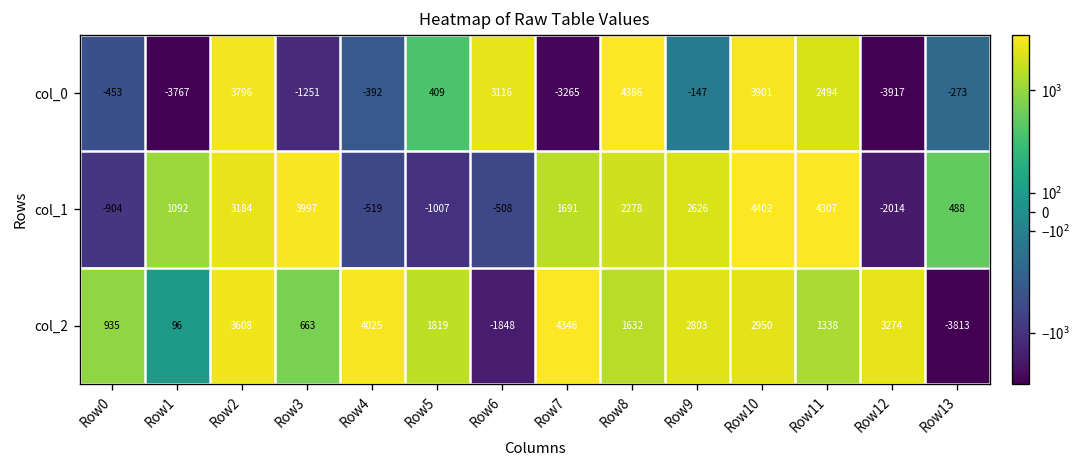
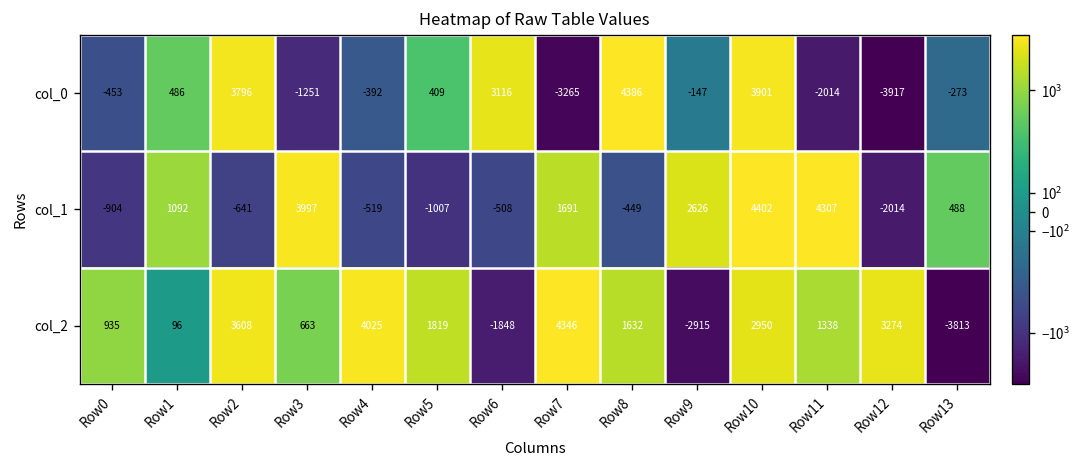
  {
    "col_0": {
      "Row0": -453,
-     "Row1": -3767,
+     "Row1": 486,
      "Row2": 3796,
      "Row3": -1251,
      "Row4": -392,
      "Row5": 409,
      "Row6": 3116,
      "Row7": -3265,
      "Row8": 4386,
      "Row9": -147,
      "Row10": 3901,
-     "Row11": 2494,
+     "Row11": -2014,
      "Row12": -3917,
      "Row13": -273
    },
    "col_1": {
      "Row0": -904,
      "Row1": 1092,
-     "Row2": 3184,
+     "Row2": -641,
      "Row3": 3997,
      "Row4": -519,
      "Row5": -1007,
      "Row6": -508,
      "Row7": 1691,
-     "Row8": 2278,
+     "Row8": -449,
      "Row9": 2626,
      "Row10": 4402,
      "Row11": 4307,
      "Row12": -2014,
      "Row13": 488
    },
    "col_2": {
      "Row0": 935,
      "Row1": 96,
      "Row2": 3608,
      "Row3": 663,
      "Row4": 4025,
      "Row5": 1819,
      "Row6": -1848,
      "Row7": 4346,
      "Row8": 1632,
-     "Row9": 2803,
+     "Row9": -2915,
      "Row10": 2950,
      "Row11": 1338,
      "Row12": 3274,
      "Row13": -3813
    }
  }
